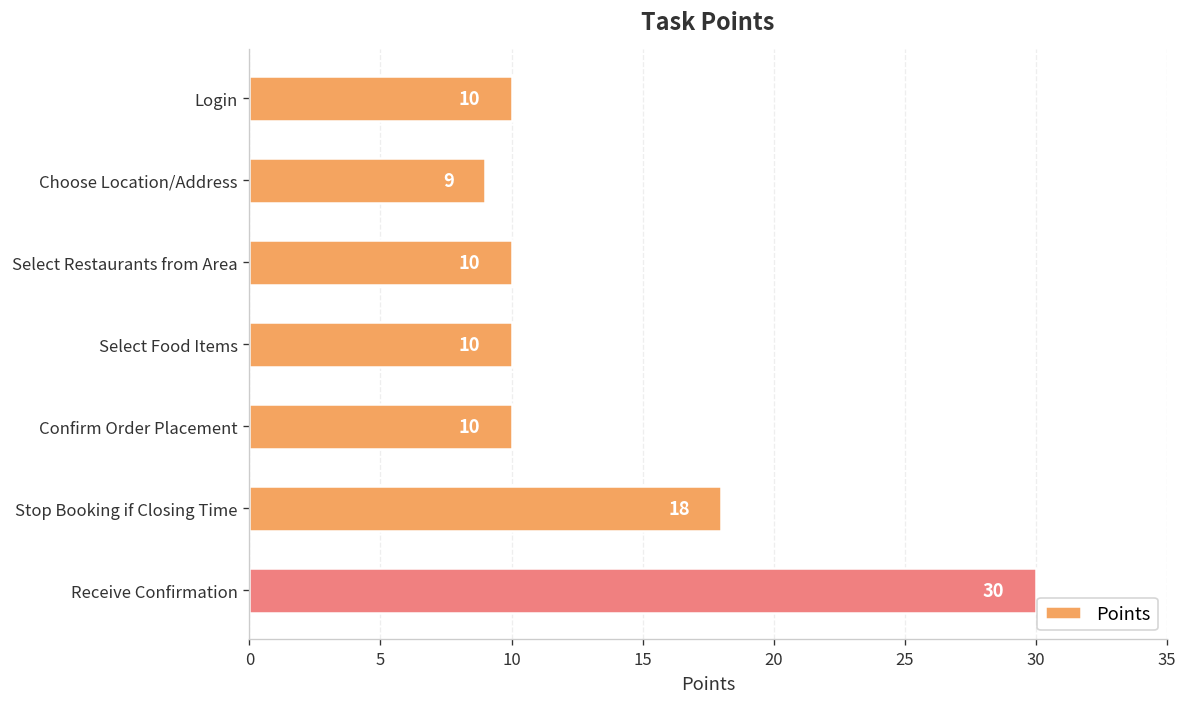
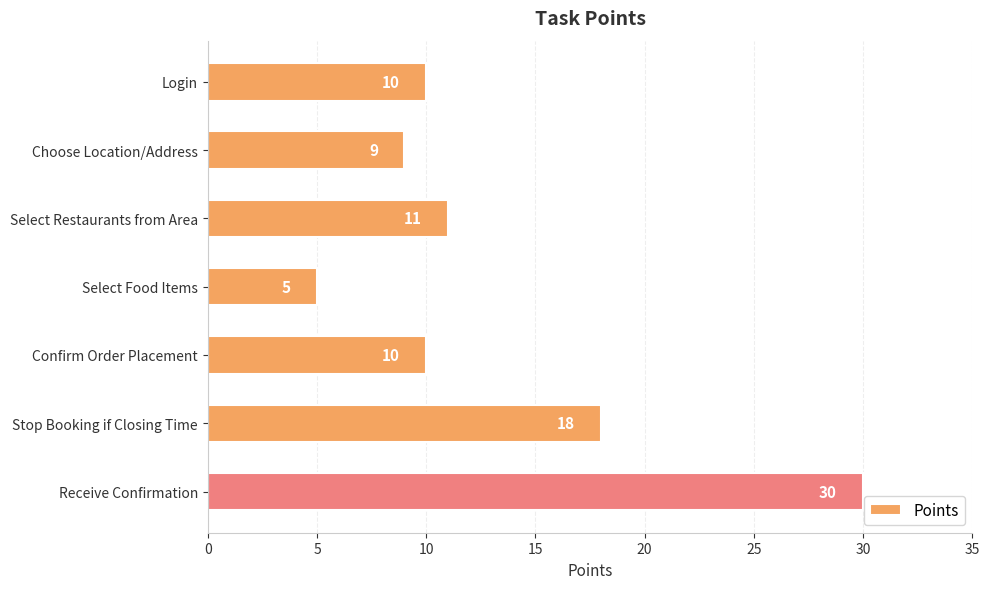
  {
    "Login": 10,
    "Choose Location/Address": 9,
-   "Select Restaurants from Area": 10,
-   "Select Food Items": 10,
+   "Select Restaurants from Area": 11,
+   "Select Food Items": 5,
    "Confirm Order Placement": 10,
    "Stop Booking if Closing Time": 18,
    "Receive Confirmation": 30
  }
